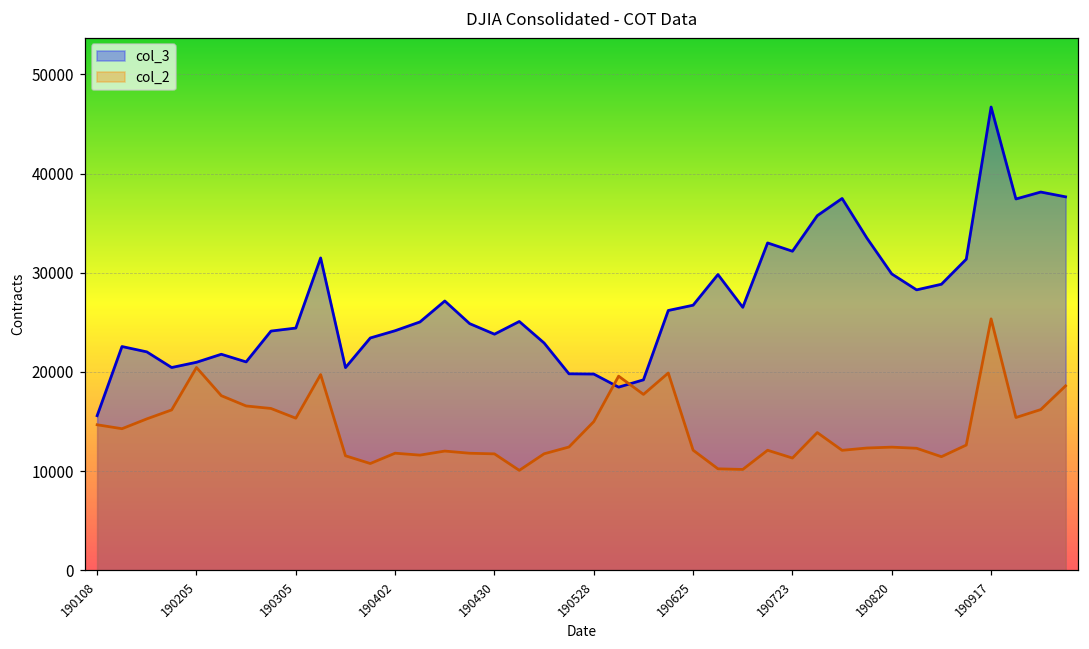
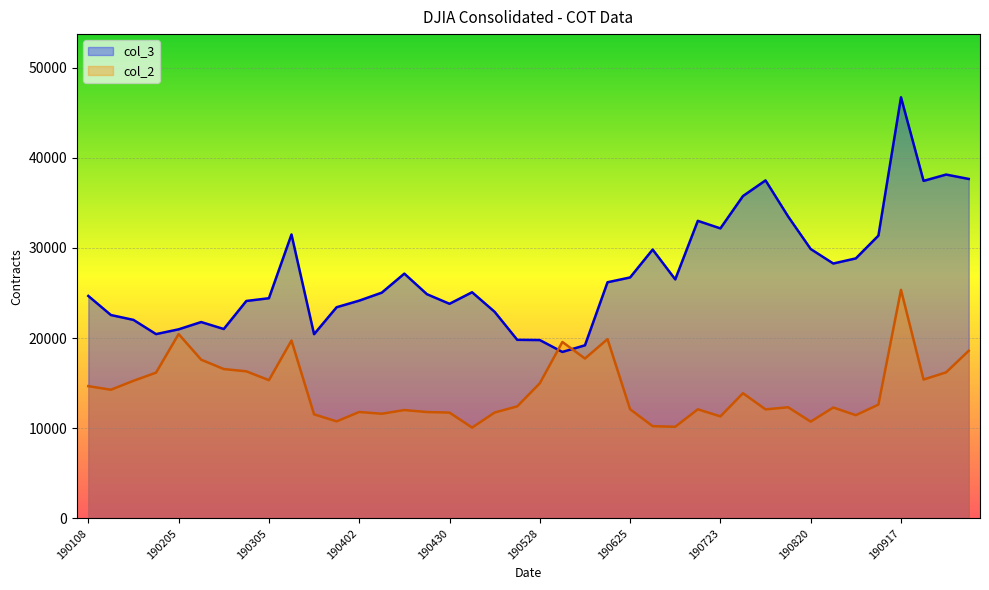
  {
    "col_3": {
-     "190108": 16000,
+     "190108": 25000,
      "190205": 21000,
      "190305": 24000,
      "190402": 24000,
      "190430": 24000,
      "190528": 20000,
      "190625": 27000,
      "190723": 32000,
      "190820": 30000,
      "190917": 47000
    },
    "col_2": {
      "190108": 15000,
      "190205": 20000,
      "190305": 15000,
      "190402": 12000,
      "190430": 12000,
      "190528": 15000,
      "190625": 12000,
      "190723": 11000,
-     "190820": 12000,
+     "190820": 11000,
      "190917": 25000
    }
  }
